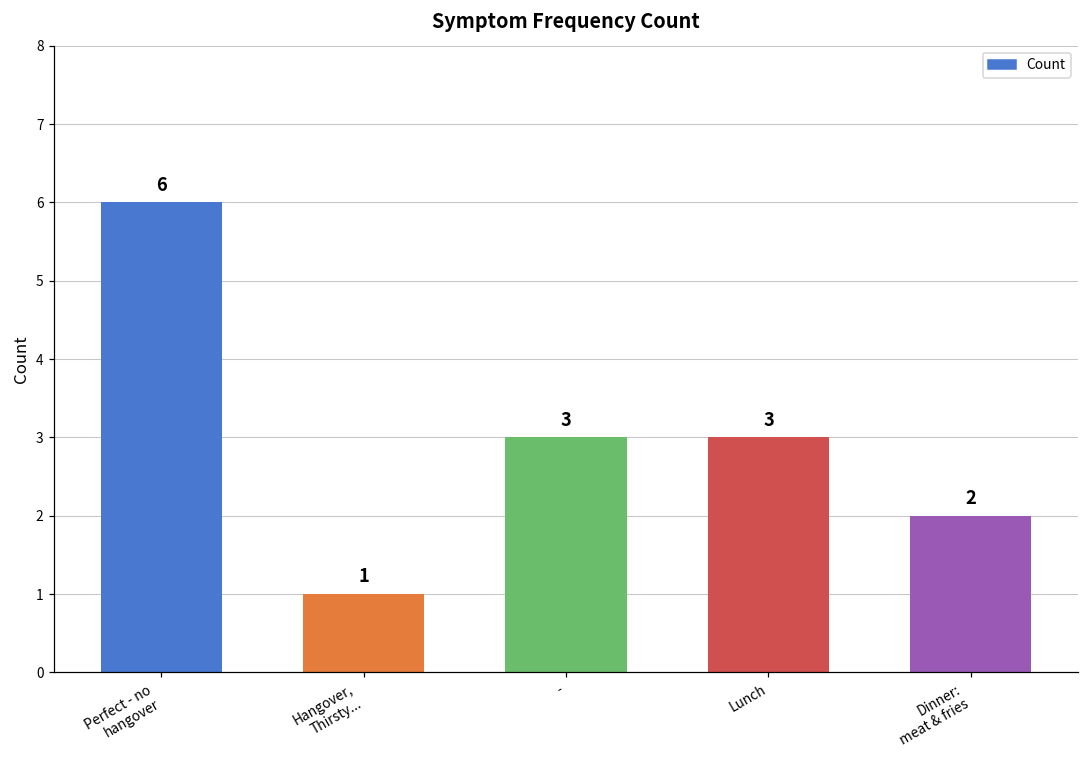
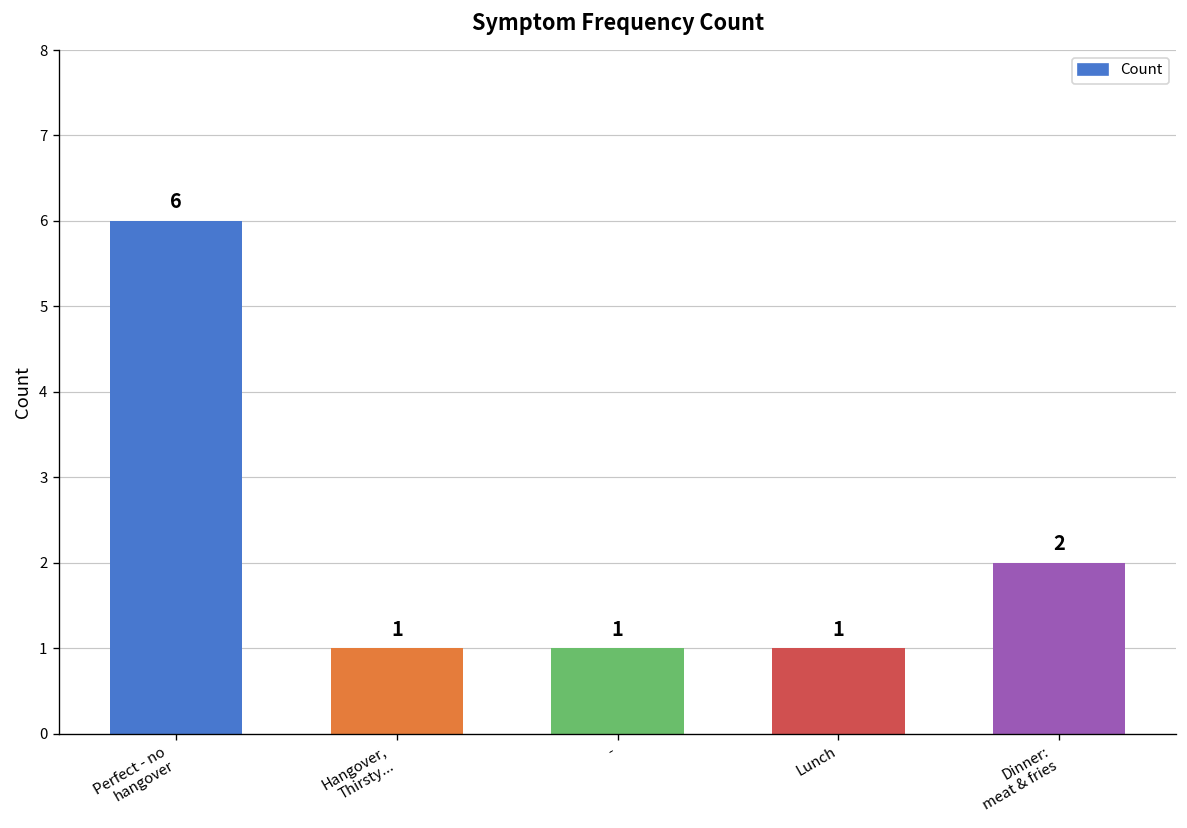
  {
    "Perfect - no hangover": 6,
    "Hangover, Thirsty...": 1,
-   "-": 3,
-   "Lunch": 3,
+   "-": 1,
+   "Lunch": 1,
    "Dinner: meat & fries": 2
  }
